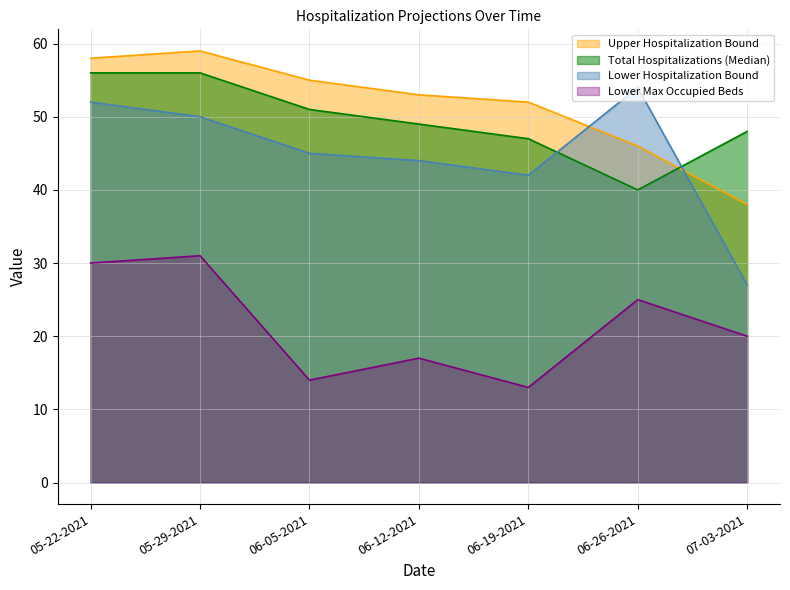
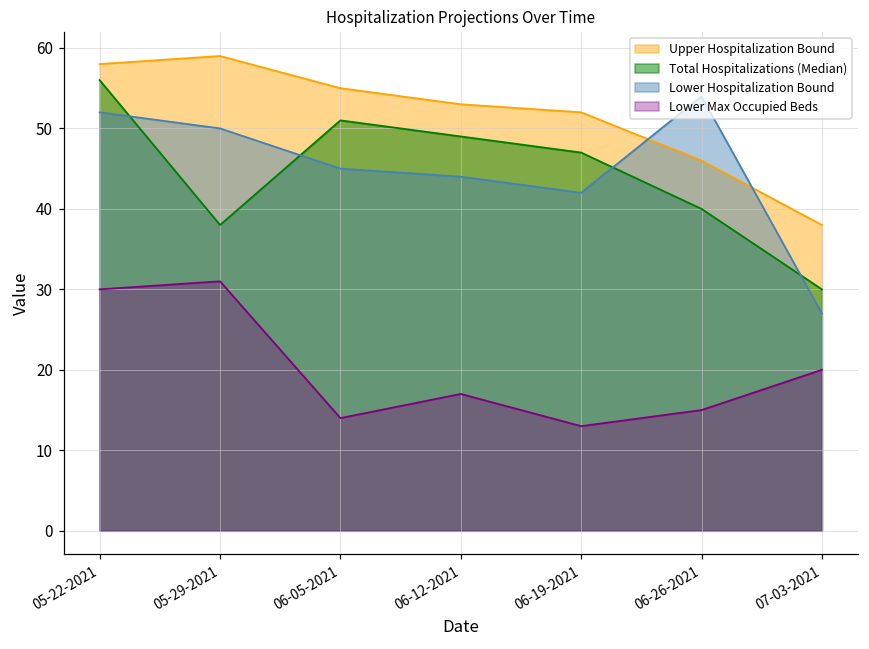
  {
    "Upper Hospitalization Bound": {
      "05-22-2021": 58,
      "05-29-2021": 59,
      "06-05-2021": 55,
      "06-12-2021": 53,
      "06-19-2021": 52,
      "06-26-2021": 46,
      "07-03-2021": 38
    },
    "Total Hospitalizations (Median)": {
      "05-22-2021": 56,
-     "05-29-2021": 56,
+     "05-29-2021": 38,
      "06-05-2021": 51,
      "06-12-2021": 49,
      "06-19-2021": 47,
      "06-26-2021": 40,
-     "07-03-2021": 48
+     "07-03-2021": 30
    },
    "Lower Hospitalization Bound": {
      "05-22-2021": 52,
      "05-29-2021": 50,
      "06-05-2021": 45,
      "06-12-2021": 44,
      "06-19-2021": 42,
      "07-03-2021": 27
    },
    "Lower Max Occupied Beds": {
      "05-22-2021": 30,
      "05-29-2021": 31,
      "06-05-2021": 14,
      "06-12-2021": 17,
      "06-19-2021": 13,
-     "06-26-2021": 25,
+     "06-26-2021": 15,
      "07-03-2021": 20
    }
  }
